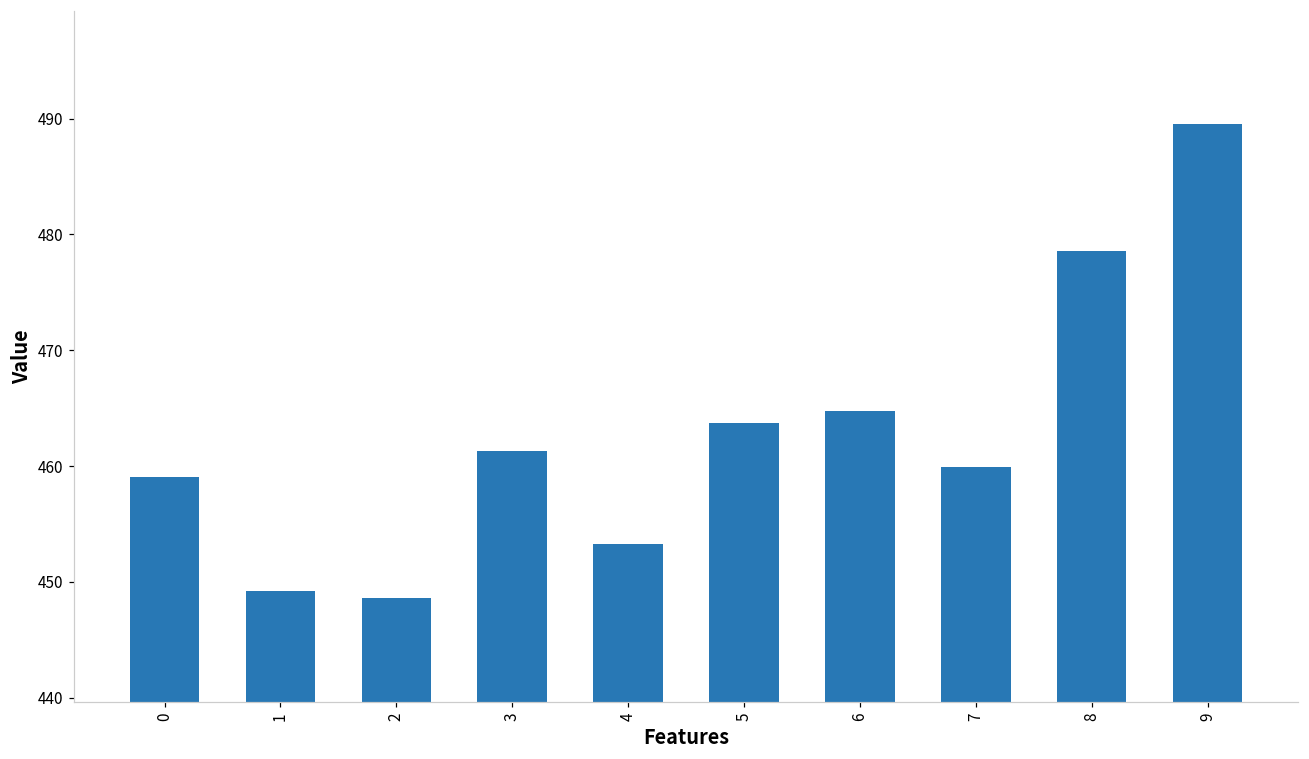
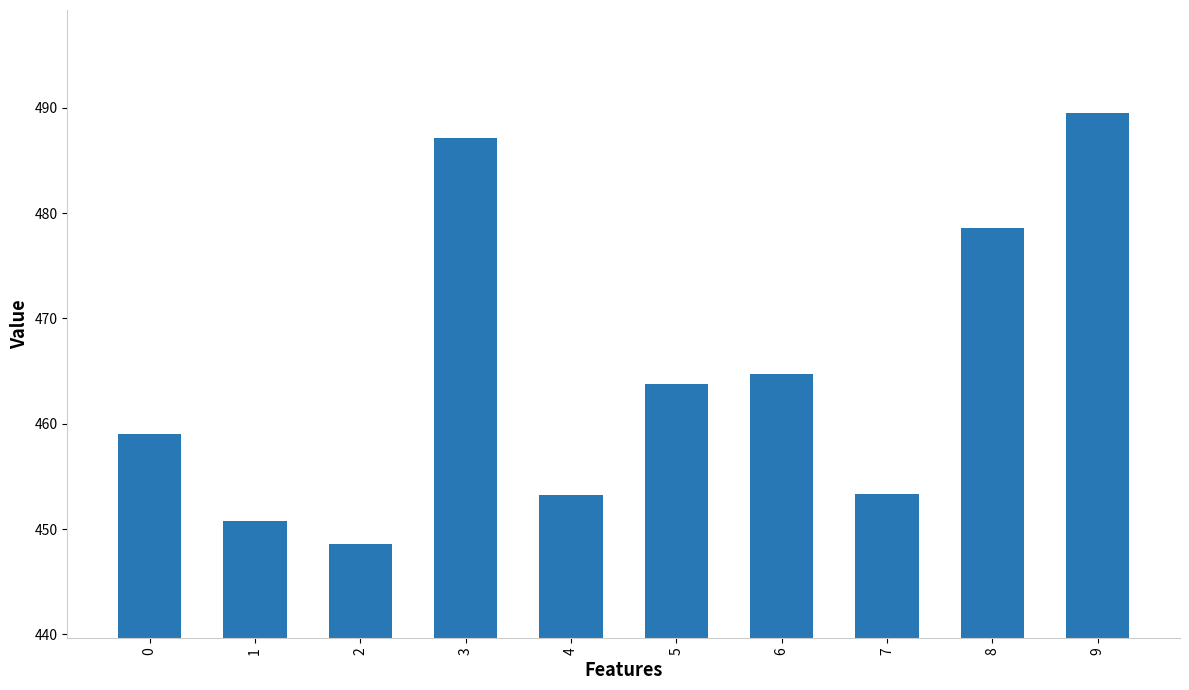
  {
    "0": 459.0,
-   "1": 449.3,
+   "1": 450.8,
    "2": 448.6,
-   "3": 461.3,
+   "3": 487.1,
    "4": 453.3,
    "5": 463.7,
    "6": 464.8,
-   "7": 459.9,
+   "7": 453.3,
    "8": 478.6,
    "9": 489.5
  }
